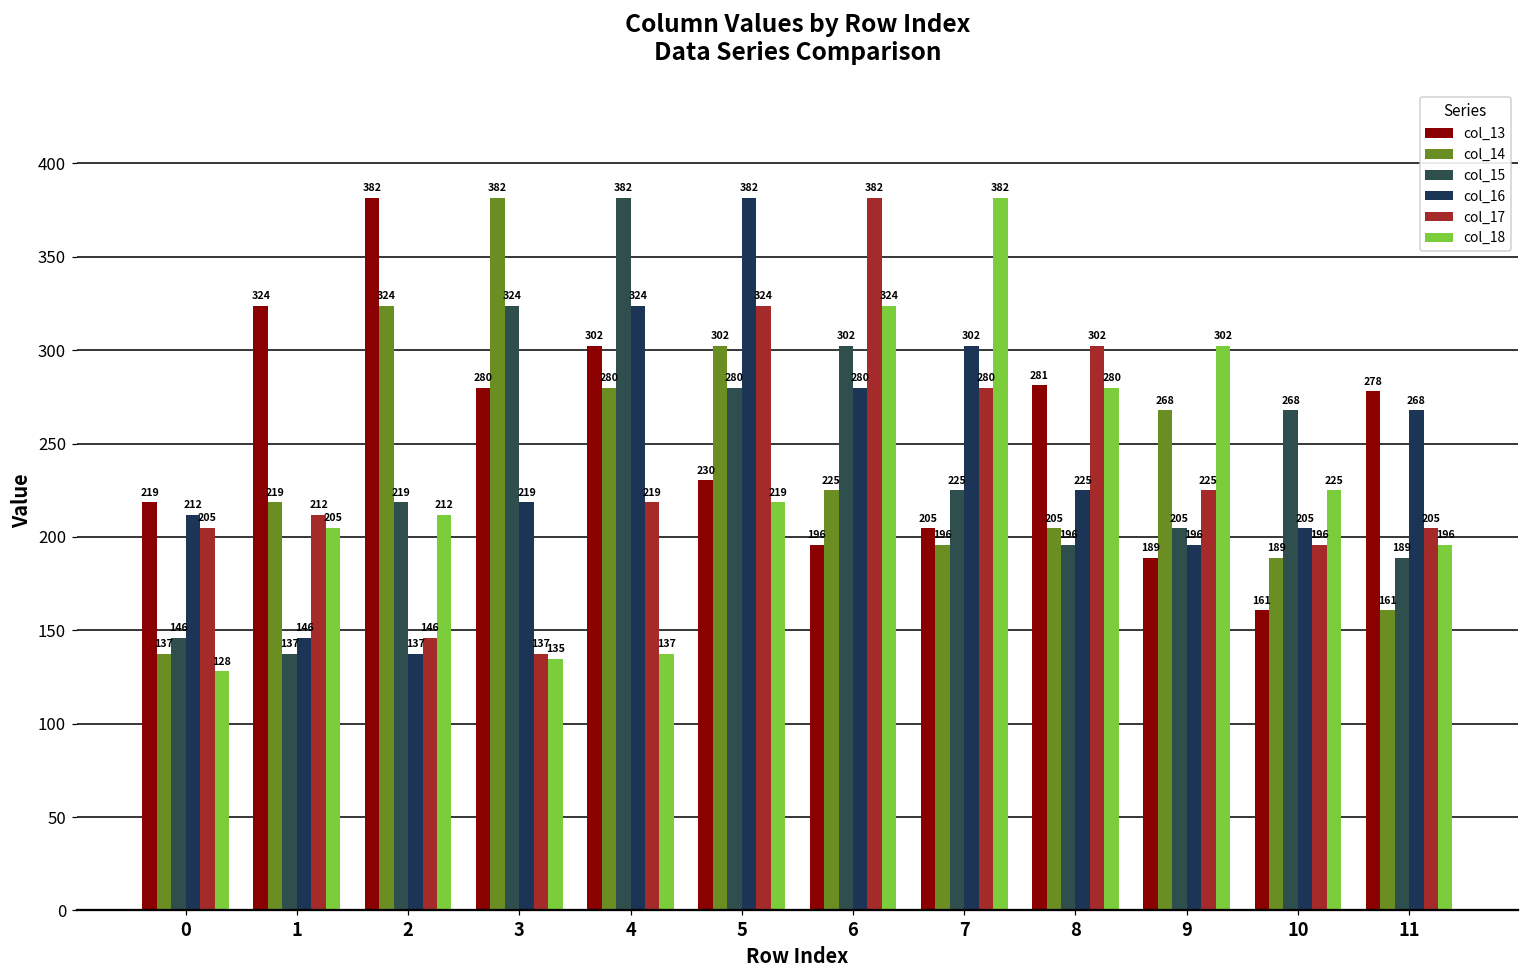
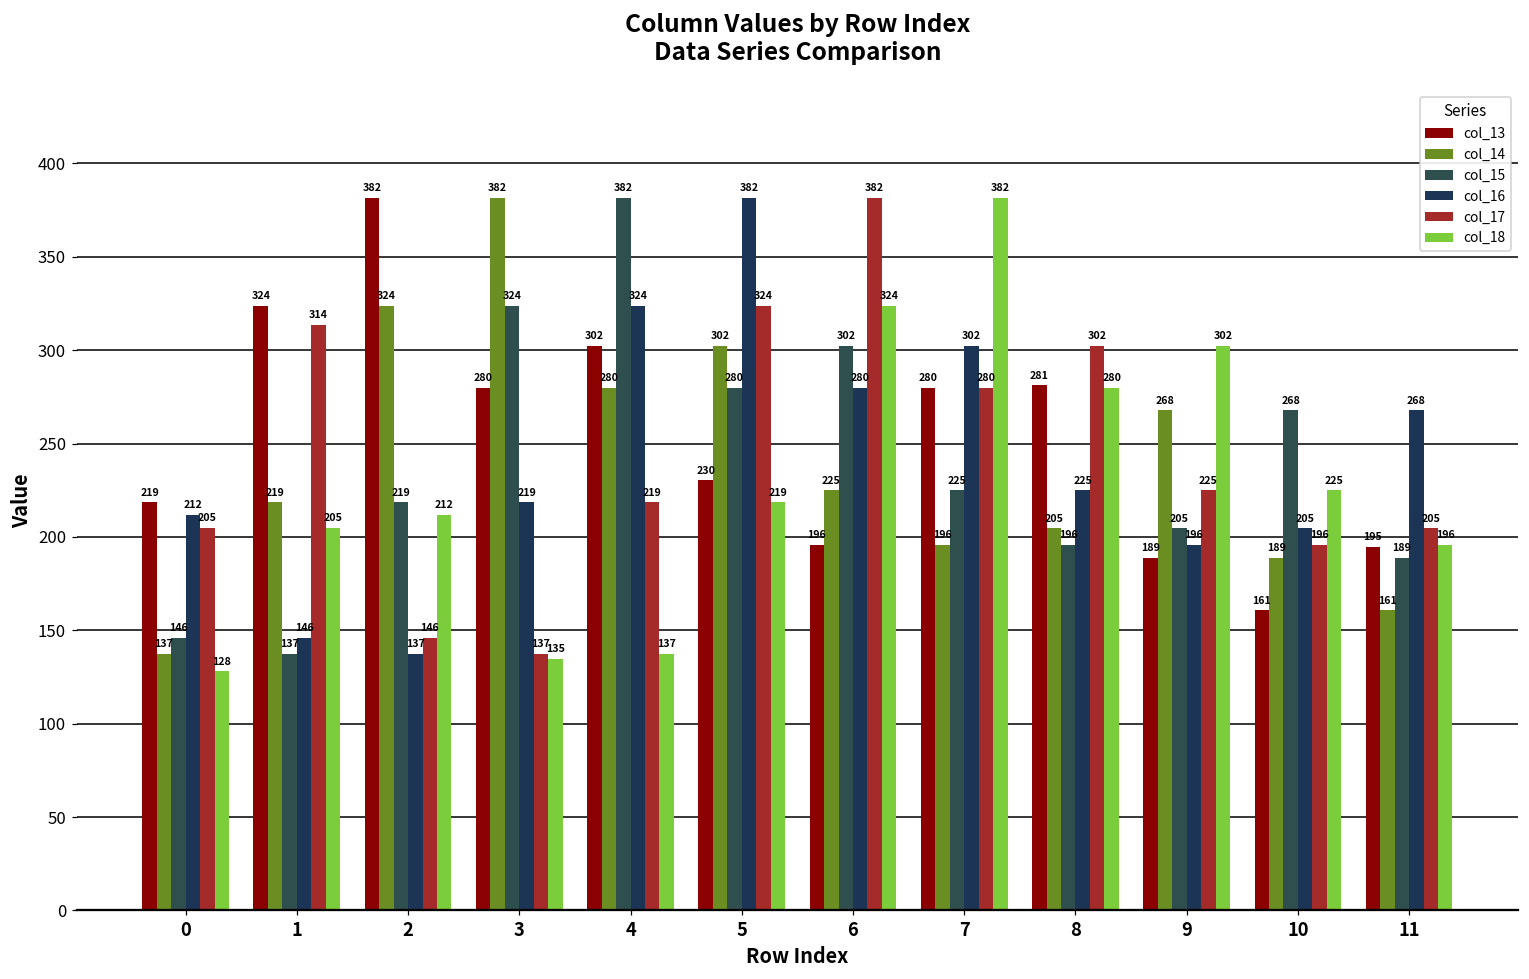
  {
    "col_13": {
      "0": 219,
      "1": 324,
      "2": 382,
      "3": 280,
      "4": 302,
      "5": 230,
      "6": 196,
-     "7": 205,
+     "7": 280,
      "8": 281,
      "9": 189,
      "10": 161,
-     "11": 278
+     "11": 195
    },
    "col_14": {
      "0": 137,
      "1": 219,
      "2": 324,
      "3": 382,
      "4": 280,
      "5": 302,
      "6": 225,
      "7": 196,
      "8": 205,
      "9": 268,
      "10": 189,
      "11": 161
    },
    "col_17": {
      "0": 205,
-     "1": 212,
+     "1": 314,
      "2": 146,
      "3": 137,
      "4": 219,
      "5": 324,
      "6": 382,
      "7": 280,
      "8": 302,
      "9": 225,
      "10": 196,
      "11": 205
    },
    "col_18": {
      "0": 128,
      "1": 205,
      "2": 212,
      "3": 135,
      "4": 137,
      "5": 219,
      "6": 324,
      "7": 382,
      "8": 280,
      "9": 302,
      "10": 225,
      "11": 196
    }
  }
